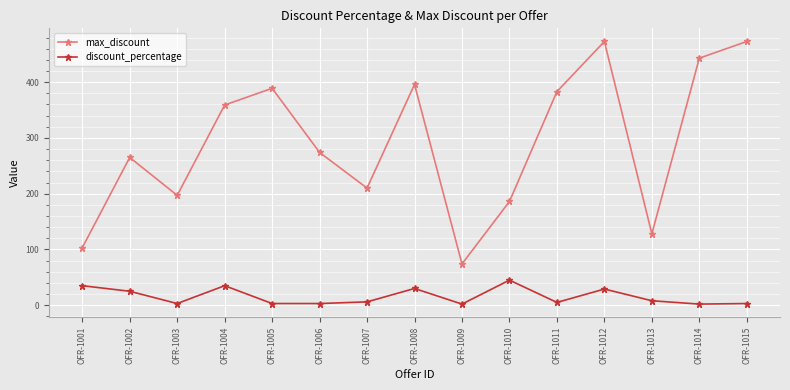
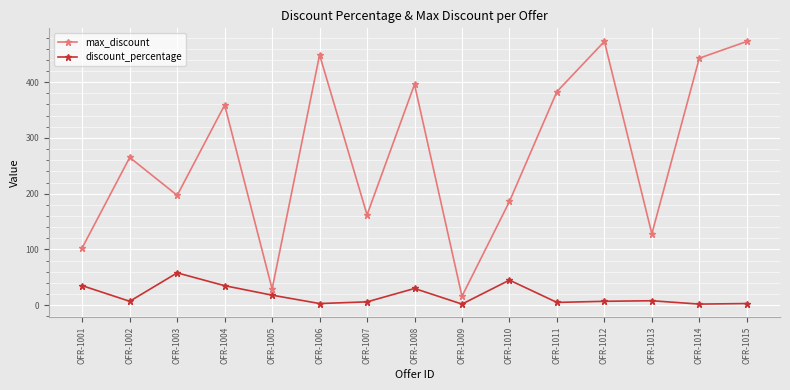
  {
    "max_discount": {
      "OFR-1001": 100,
      "OFR-1002": 270,
      "OFR-1003": 200,
      "OFR-1004": 360,
-     "OFR-1005": 390,
-     "OFR-1006": 270,
-     "OFR-1007": 210,
+     "OFR-1005": 30,
+     "OFR-1006": 450,
+     "OFR-1007": 160,
      "OFR-1008": 400,
-     "OFR-1009": 70,
+     "OFR-1009": 20,
      "OFR-1010": 190,
      "OFR-1011": 380,
      "OFR-1012": 470,
      "OFR-1013": 130,
      "OFR-1014": 440,
      "OFR-1015": 470
    },
    "discount_percentage": {
      "OFR-1001": 40,
-     "OFR-1002": 30,
-     "OFR-1003": 0,
+     "OFR-1002": 10,
+     "OFR-1003": 60,
      "OFR-1004": 40,
-     "OFR-1005": 0,
+     "OFR-1005": 20,
      "OFR-1006": 0,
      "OFR-1007": 10,
      "OFR-1008": 30,
      "OFR-1009": 0,
      "OFR-1010": 50,
      "OFR-1011": 10,
-     "OFR-1012": 30,
+     "OFR-1012": 10,
      "OFR-1013": 10,
      "OFR-1014": 0,
      "OFR-1015": 0
    }
  }
